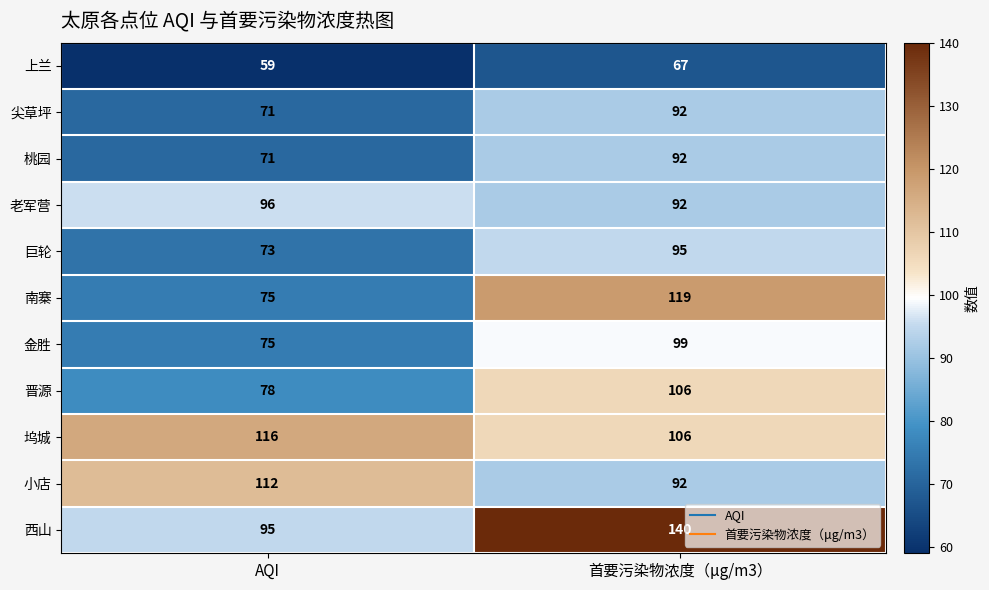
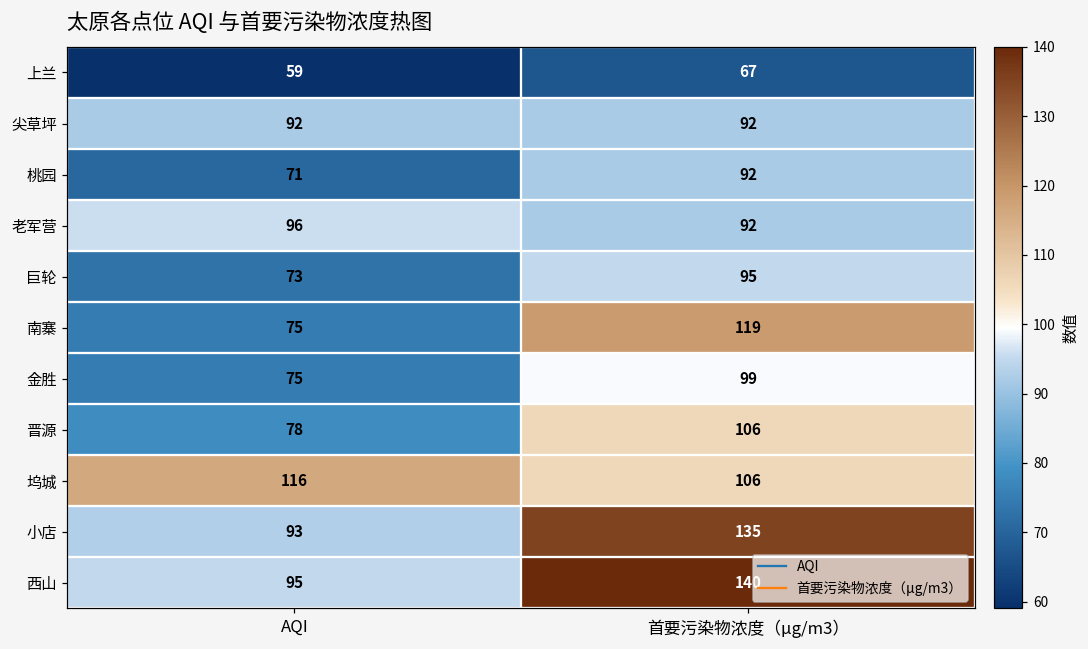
  {
    "上兰": {
      "AQI": 59,
      "首要污染物浓度（μg/m3）": 67
    },
    "尖草坪": {
-     "AQI": 71,
+     "AQI": 92,
      "首要污染物浓度（μg/m3）": 92
    },
    "桃园": {
      "AQI": 71,
      "首要污染物浓度（μg/m3）": 92
    },
    "老军营": {
      "AQI": 96,
      "首要污染物浓度（μg/m3）": 92
    },
    "巨轮": {
      "AQI": 73,
      "首要污染物浓度（μg/m3）": 95
    },
    "南寨": {
      "AQI": 75,
      "首要污染物浓度（μg/m3）": 119
    },
    "金胜": {
      "AQI": 75,
      "首要污染物浓度（μg/m3）": 99
    },
    "晋源": {
      "AQI": 78,
      "首要污染物浓度（μg/m3）": 106
    },
    "坞城": {
      "AQI": 116,
      "首要污染物浓度（μg/m3）": 106
    },
    "小店": {
-     "AQI": 112,
-     "首要污染物浓度（μg/m3）": 92
+     "AQI": 93,
+     "首要污染物浓度（μg/m3）": 135
    },
    "西山": {
      "AQI": 95
    }
  }
